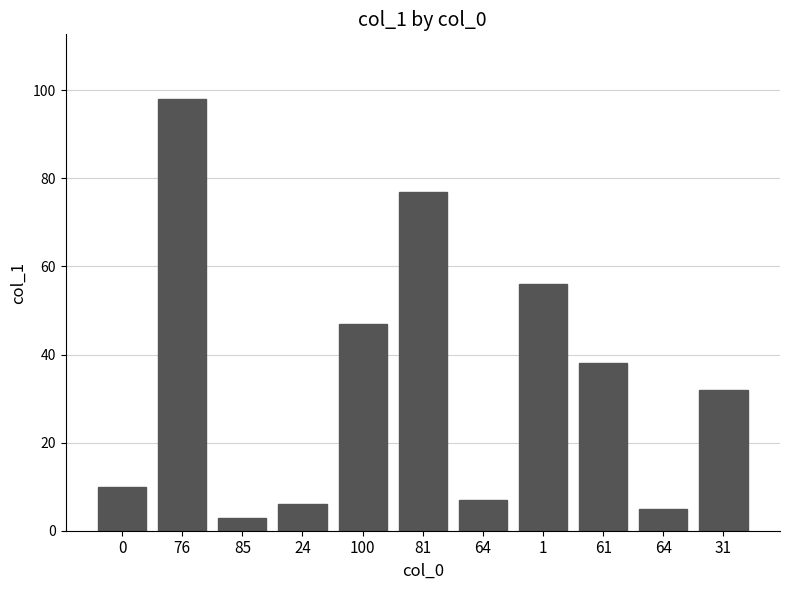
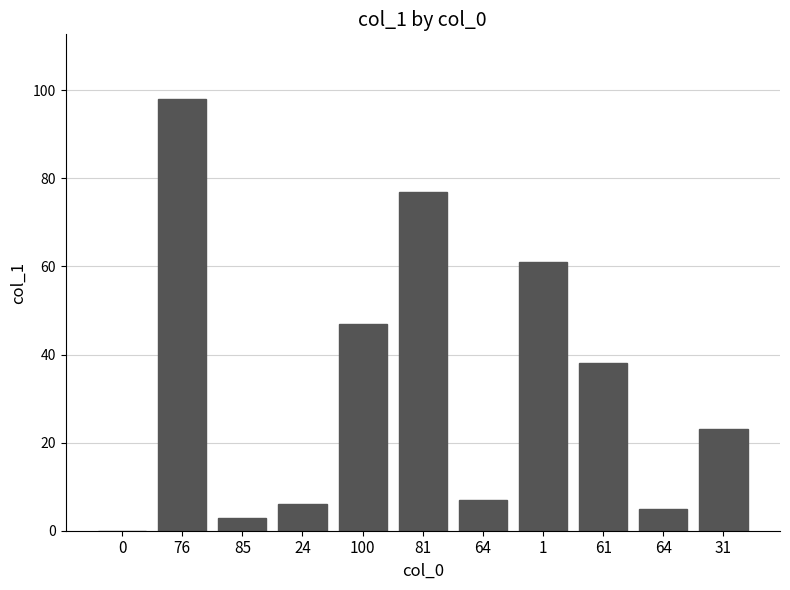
  {
-   "0": 10,
+   "0": 0,
    "76": 98,
    "85": 3,
    "24": 6,
    "100": 47,
    "81": 77,
-   "1": 56,
+   "1": 61,
    "61": 38,
-   "31": 32
+   "31": 23
  }
